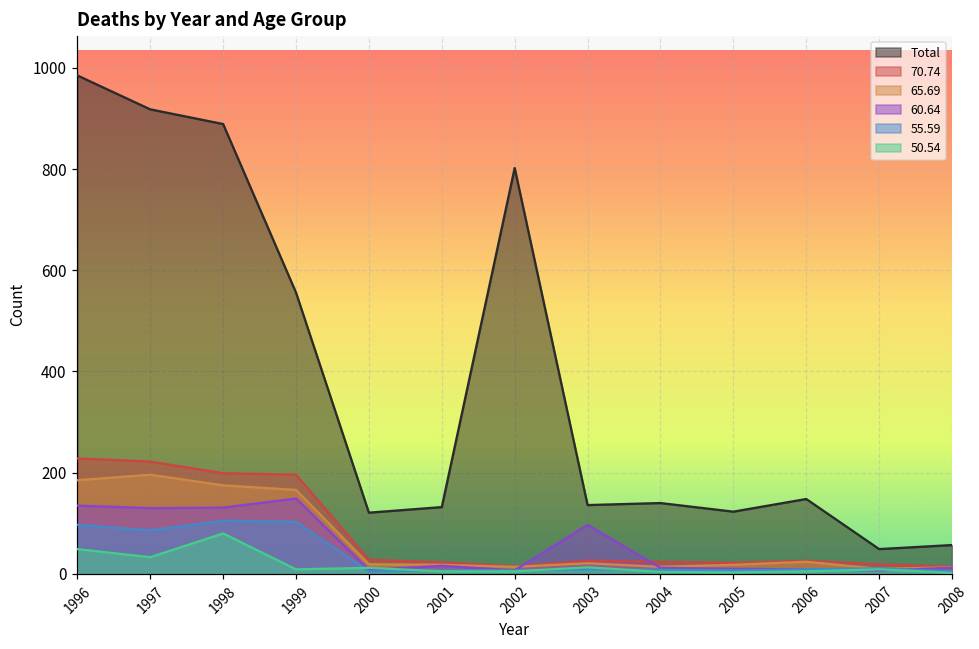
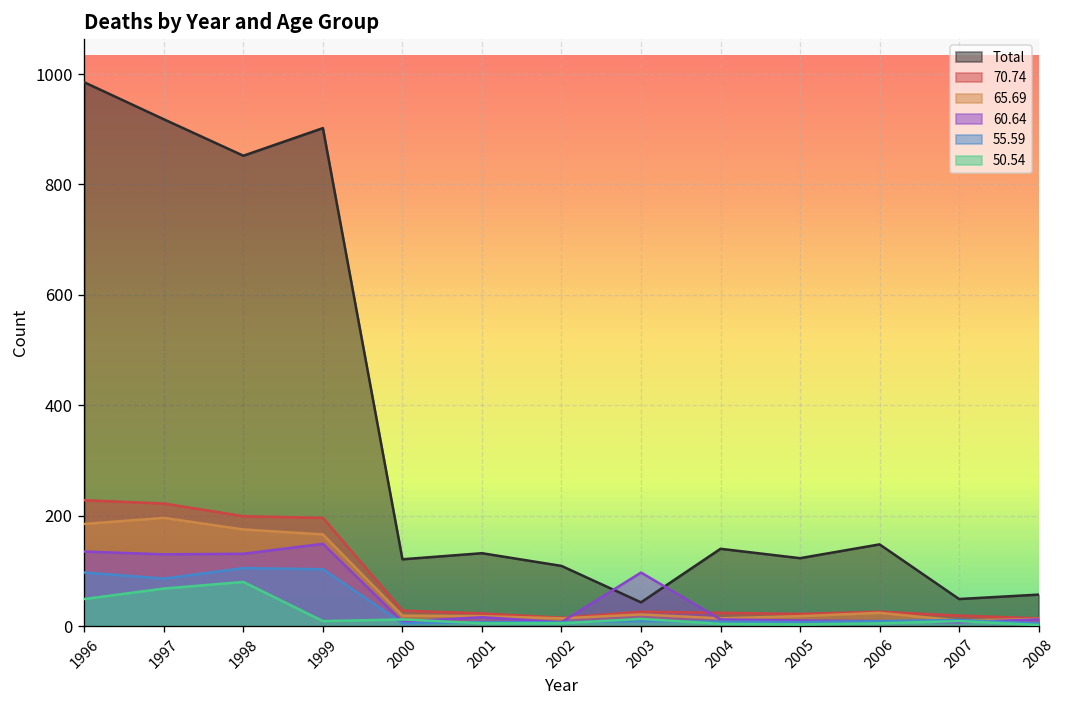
  {
    "Total": {
      "1996": 990,
      "1997": 920,
-     "1998": 890,
-     "1999": 560,
+     "1998": 850,
+     "1999": 900,
      "2000": 120,
      "2001": 130,
-     "2002": 800,
-     "2003": 140,
+     "2002": 110,
+     "2003": 40,
      "2004": 140,
      "2005": 120,
      "2006": 150,
      "2007": 50,
      "2008": 60
    },
    "60.64": {
      "1996": 140,
      "1997": 130,
      "1998": 130,
      "1999": 150,
      "2003": 100
    },
    "55.59": {
      "1996": 100,
      "1997": 90,
      "1998": 110,
      "1999": 100
    },
    "50.54": {
      "1996": 50,
-     "1997": 30,
+     "1997": 70,
      "1998": 80,
      "1999": 10
    }
  }
